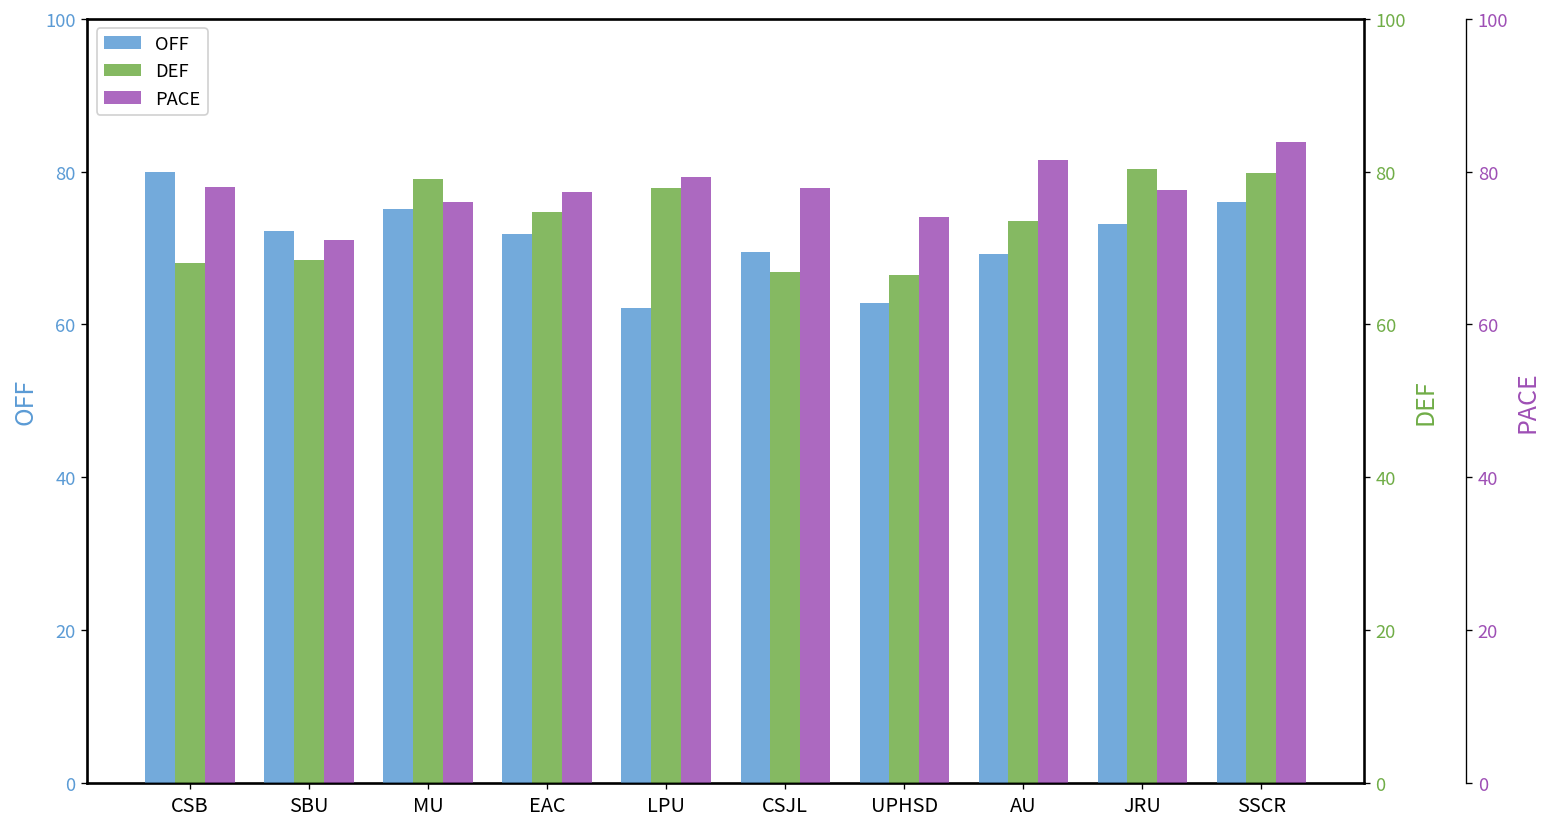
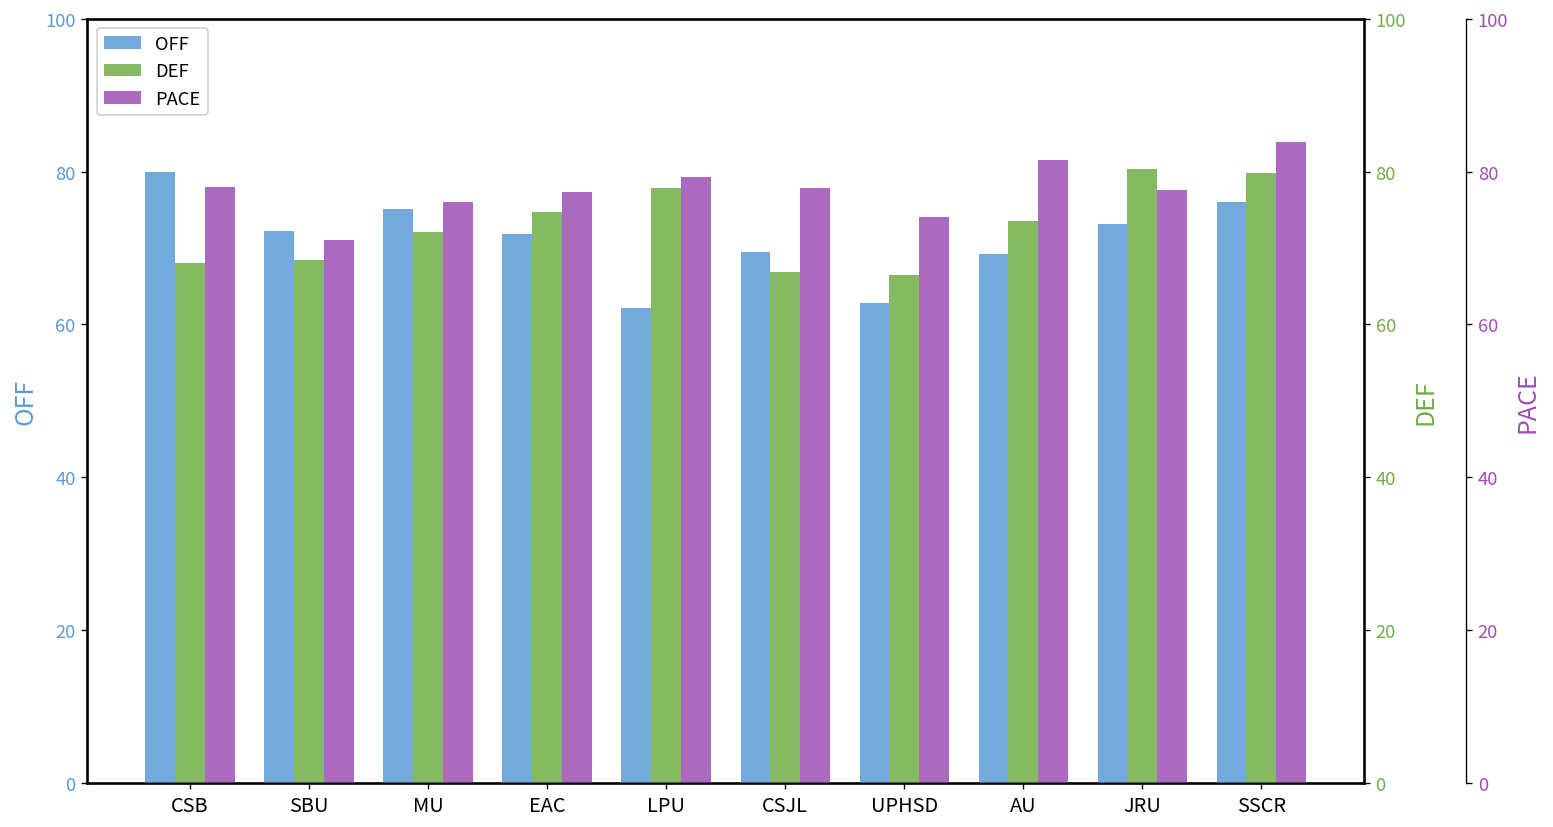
  {
    "OFF": {
      "CSB": 80,
      "SBU": 72,
      "MU": 75,
      "EAC": 72,
      "LPU": 62,
      "CSJL": 70,
      "UPHSD": 63,
      "AU": 69,
      "JRU": 73,
      "SSCR": 76
    },
    "DEF": {
      "CSB": 68,
      "SBU": 68,
-     "MU": 79,
+     "MU": 72,
      "EAC": 75,
      "LPU": 78,
      "CSJL": 67,
      "UPHSD": 66,
      "AU": 74,
      "JRU": 80,
      "SSCR": 80
    },
    "PACE": {
      "CSB": 78,
      "SBU": 71,
      "MU": 76,
      "EAC": 77,
      "LPU": 79,
      "CSJL": 78,
      "UPHSD": 74,
      "AU": 82,
      "JRU": 78,
      "SSCR": 84
    }
  }
